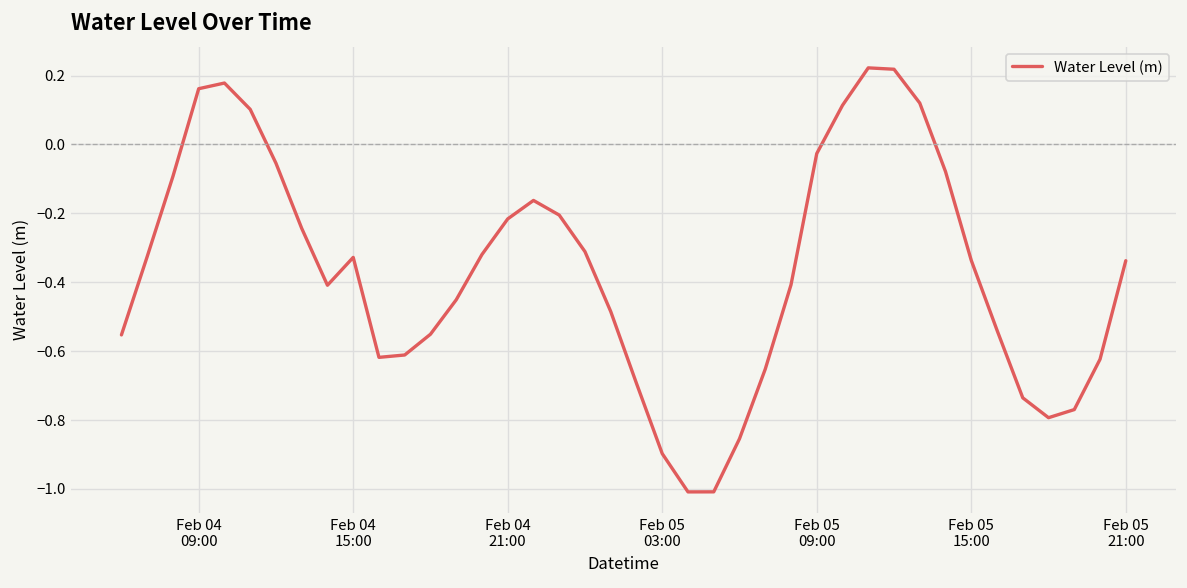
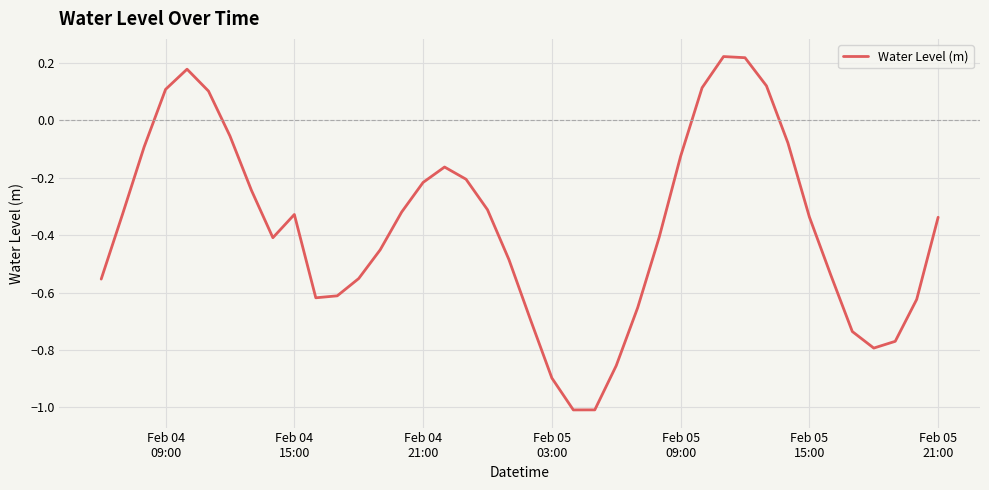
  {
-   "Feb 04 09:00": 0.16,
+   "Feb 04 09:00": 0.11,
    "Feb 04 15:00": -0.33,
    "Feb 04 21:00": -0.22,
    "Feb 05 03:00": -0.90,
-   "Feb 05 09:00": -0.03,
+   "Feb 05 09:00": -0.12,
    "Feb 05 15:00": -0.34,
    "Feb 05 21:00": -0.34
  }
